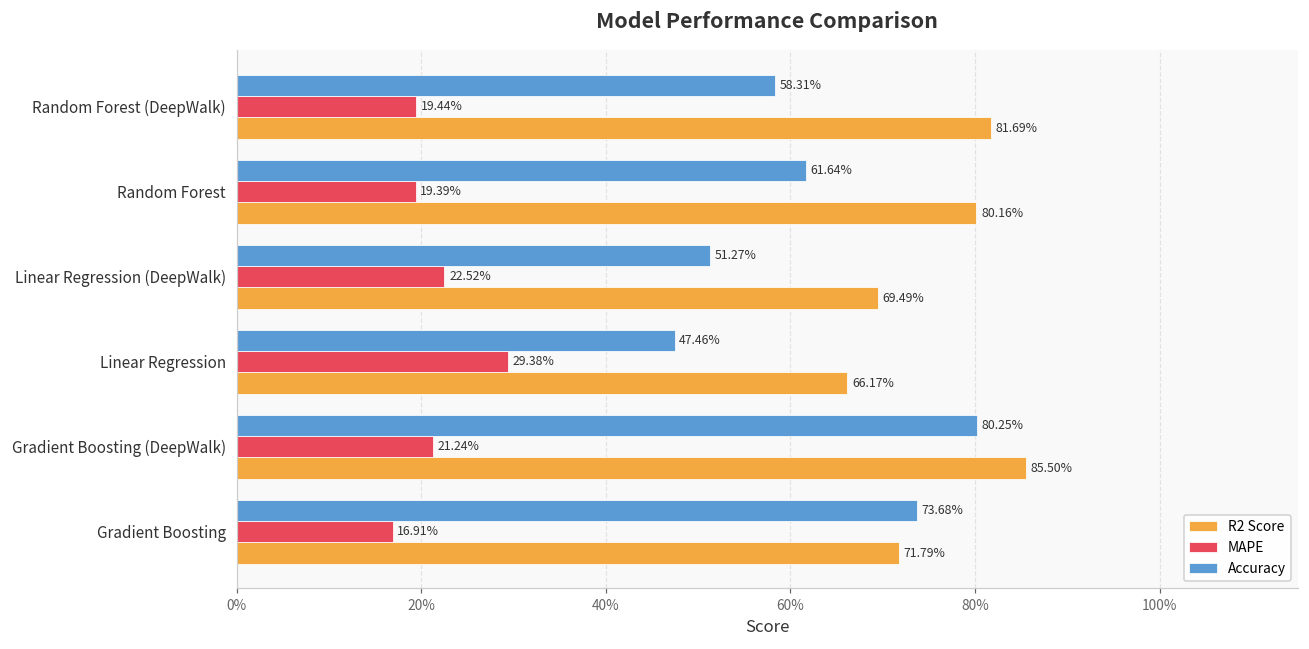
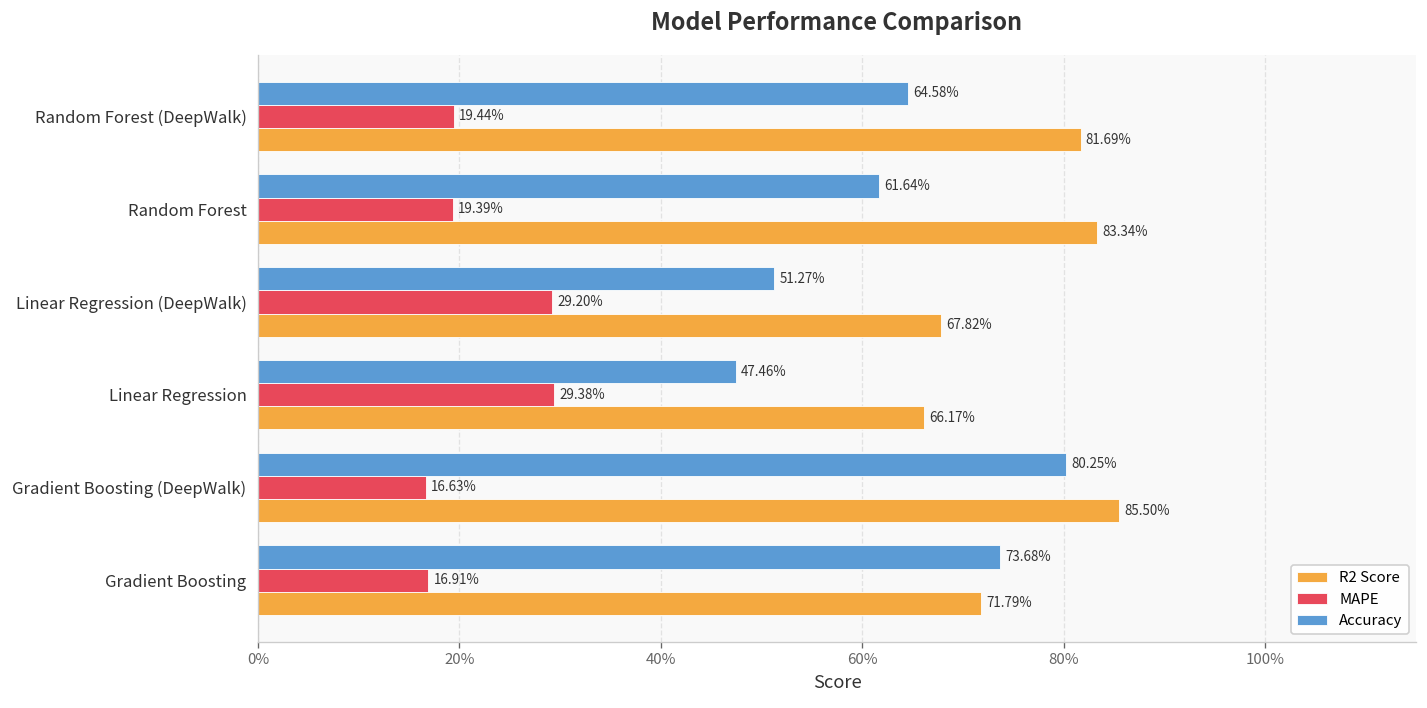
  {
    "R2 Score": {
      "Random Forest (DeepWalk)": "81.69%",
-     "Random Forest": "80.16%",
-     "Linear Regression (DeepWalk)": "69.49%",
+     "Random Forest": "83.34%",
+     "Linear Regression (DeepWalk)": "67.82%",
      "Linear Regression": "66.17%",
      "Gradient Boosting (DeepWalk)": "85.50%",
      "Gradient Boosting": "71.79%"
    },
    "MAPE": {
      "Random Forest (DeepWalk)": "19.44%",
      "Random Forest": "19.39%",
-     "Linear Regression (DeepWalk)": "22.52%",
+     "Linear Regression (DeepWalk)": "29.20%",
      "Linear Regression": "29.38%",
-     "Gradient Boosting (DeepWalk)": "21.24%",
+     "Gradient Boosting (DeepWalk)": "16.63%",
      "Gradient Boosting": "16.91%"
    },
    "Accuracy": {
-     "Random Forest (DeepWalk)": "58.31%",
+     "Random Forest (DeepWalk)": "64.58%",
      "Random Forest": "61.64%",
      "Linear Regression (DeepWalk)": "51.27%",
      "Linear Regression": "47.46%",
      "Gradient Boosting (DeepWalk)": "80.25%",
      "Gradient Boosting": "73.68%"
    }
  }
